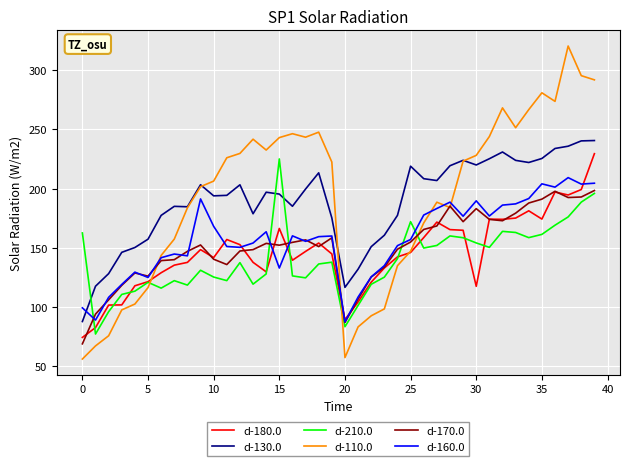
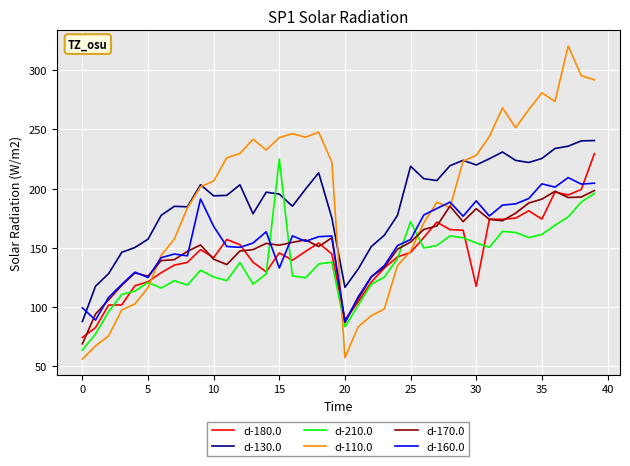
  {
    "d-180.0": {
      "0": 74,
-     "15": 166,
+     "15": 146,
      "30": 117,
      "35": 174
    },
    "d-130.0": {
      "0": 88,
      "5": 157,
      "10": 194,
      "15": 195,
      "20": 117,
      "25": 219,
      "30": 220,
      "35": 225
    },
    "d-210.0": {
-     "0": 163,
+     "0": 64,
      "10": 125,
      "15": 225,
      "20": 83,
      "25": 172,
      "30": 154,
      "35": 161
    },
    "d-110.0": {
      "0": 56,
      "5": 116,
      "10": 206,
      "15": 243,
      "20": 57,
      "30": 228,
      "35": 281
    },
    "d-170.0": {
      "0": 69,
      "15": 152,
      "30": 183,
      "35": 191
    },
    "d-160.0": {
      "0": 99,
      "10": 168,
      "15": 133,
      "30": 190,
      "35": 204
    }
  }
